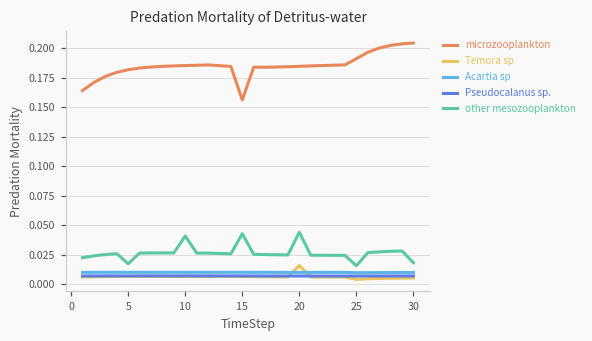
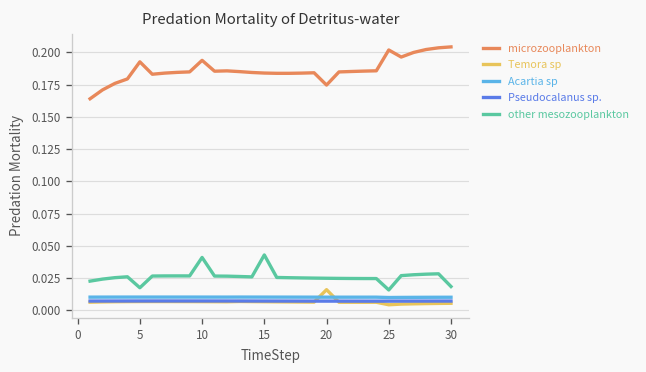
  {
    "microzooplankton": {
-     "5": 0.182,
-     "10": 0.185,
-     "15": 0.156,
-     "20": 0.185,
-     "25": 0.191,
+     "5": 0.193,
+     "10": 0.194,
+     "15": 0.184,
+     "20": 0.175,
+     "25": 0.202,
      "30": 0.204
    },
    "Temora sp": {
      "20": 0.016,
      "25": 0.004
    },
    "other mesozooplankton": {
      "5": 0.017,
      "10": 0.041,
      "15": 0.043,
-     "20": 0.044,
+     "20": 0.025,
      "25": 0.016,
      "30": 0.018
    }
  }
